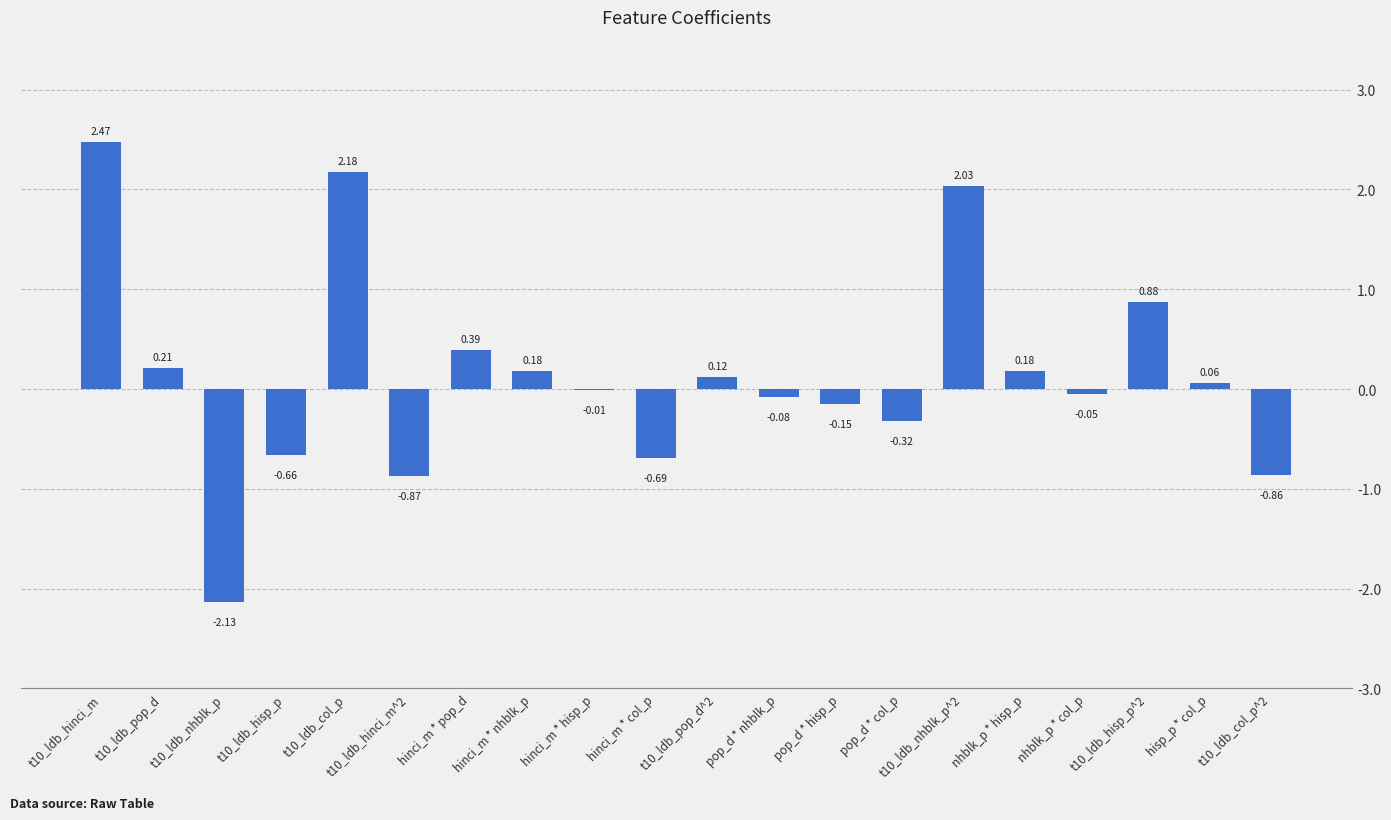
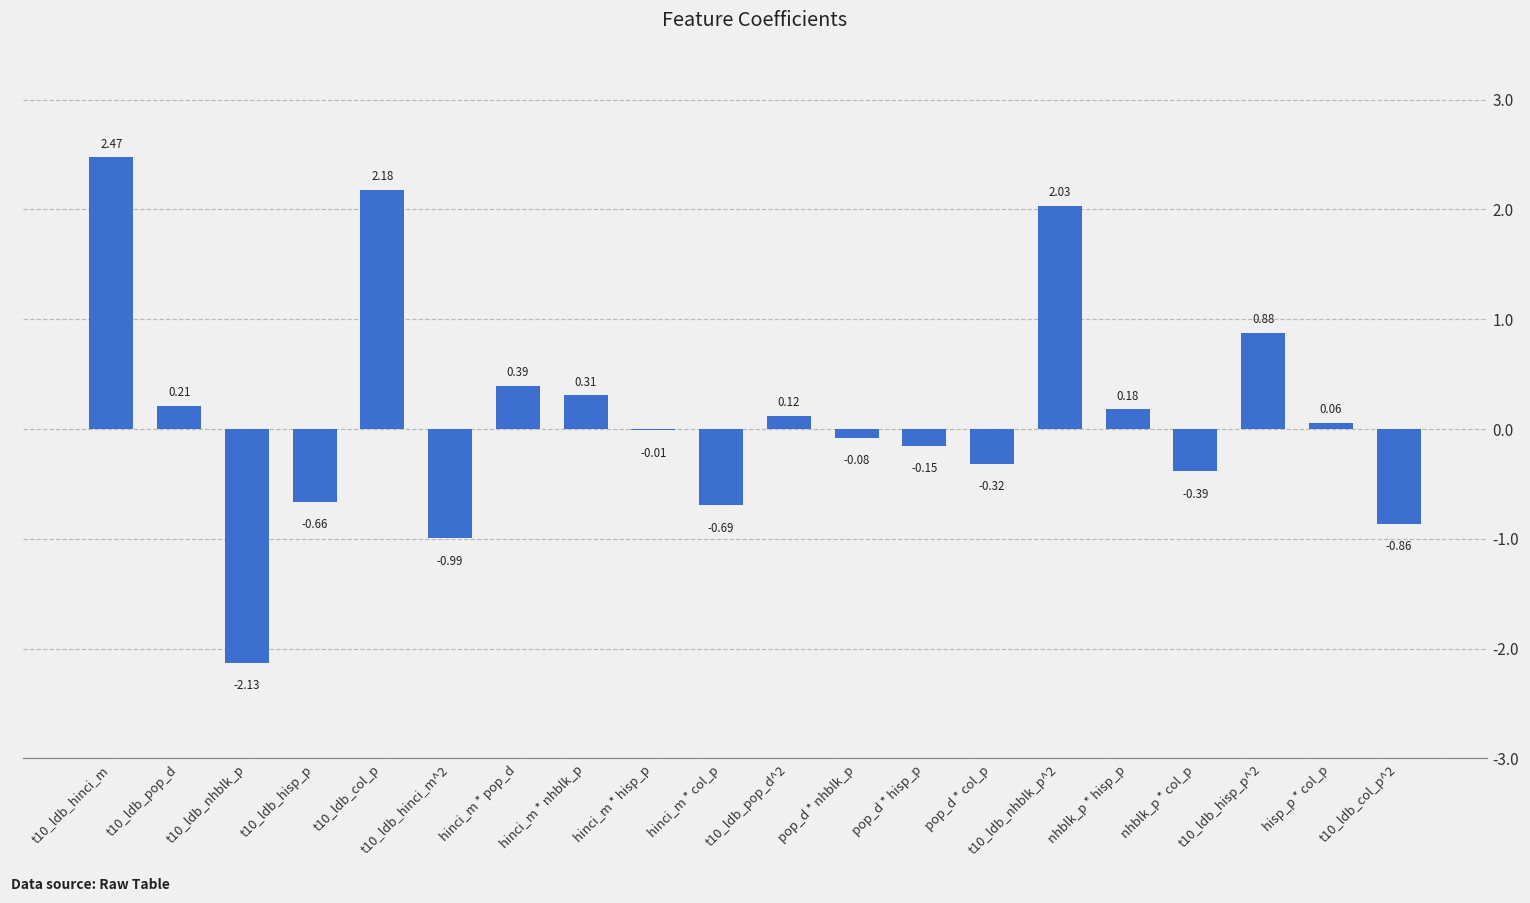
  {
    "t10_ldb_hinci_m": 2.47,
    "t10_ldb_pop_d": 0.21,
    "t10_ldb_nhblk_p": -2.13,
    "t10_ldb_hisp_p": -0.66,
    "t10_ldb_col_p": 2.18,
-   "t10_ldb_hinci_m^2": -0.87,
+   "t10_ldb_hinci_m^2": -0.99,
    "hinci_m * pop_d": 0.39,
-   "hinci_m * nhblk_p": 0.18,
+   "hinci_m * nhblk_p": 0.31,
    "hinci_m * hisp_p": -0.01,
    "hinci_m * col_p": -0.69,
    "t10_ldb_pop_d^2": 0.12,
    "pop_d * nhblk_p": -0.08,
    "pop_d * hisp_p": -0.15,
    "pop_d * col_p": -0.32,
    "t10_ldb_nhblk_p^2": 2.03,
    "nhblk_p * hisp_p": 0.18,
-   "nhblk_p * col_p": -0.05,
+   "nhblk_p * col_p": -0.39,
    "t10_ldb_hisp_p^2": 0.88,
    "hisp_p * col_p": 0.06,
    "t10_ldb_col_p^2": -0.86
  }
